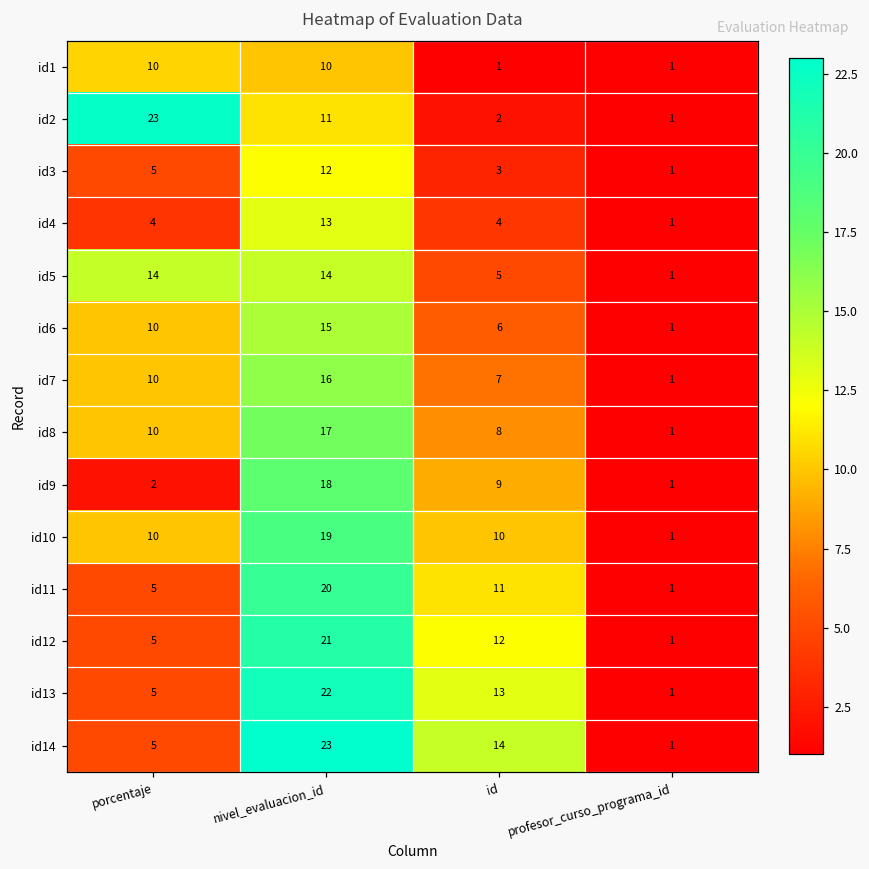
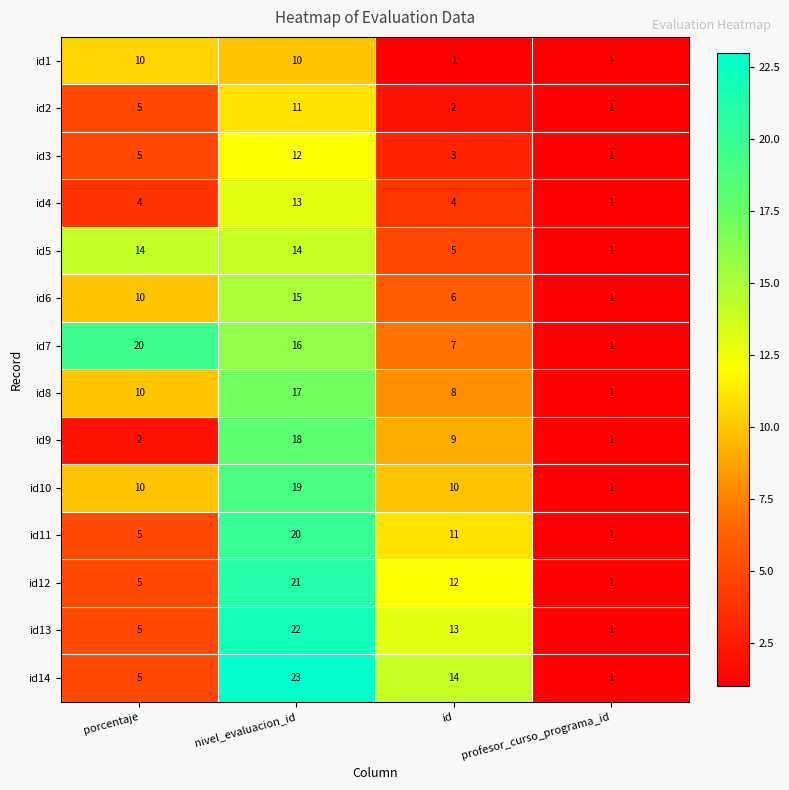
  {
    "id1": {
      "porcentaje": 10,
      "nivel_evaluacion_id": 10,
      "id": 1,
      "profesor_curso_programa_id": 1
    },
    "id2": {
-     "porcentaje": 23,
+     "porcentaje": 5,
      "nivel_evaluacion_id": 11,
      "id": 2,
      "profesor_curso_programa_id": 1
    },
    "id3": {
      "porcentaje": 5,
      "nivel_evaluacion_id": 12,
      "id": 3,
      "profesor_curso_programa_id": 1
    },
    "id4": {
      "porcentaje": 4,
      "nivel_evaluacion_id": 13,
      "id": 4,
      "profesor_curso_programa_id": 1
    },
    "id5": {
      "porcentaje": 14,
      "nivel_evaluacion_id": 14,
      "id": 5,
      "profesor_curso_programa_id": 1
    },
    "id6": {
      "porcentaje": 10,
      "nivel_evaluacion_id": 15,
      "id": 6,
      "profesor_curso_programa_id": 1
    },
    "id7": {
-     "porcentaje": 10,
+     "porcentaje": 20,
      "nivel_evaluacion_id": 16,
      "id": 7,
      "profesor_curso_programa_id": 1
    },
    "id8": {
      "porcentaje": 10,
      "nivel_evaluacion_id": 17,
      "id": 8,
      "profesor_curso_programa_id": 1
    },
    "id9": {
      "porcentaje": 2,
      "nivel_evaluacion_id": 18,
      "id": 9,
      "profesor_curso_programa_id": 1
    },
    "id10": {
      "porcentaje": 10,
      "nivel_evaluacion_id": 19,
      "id": 10,
      "profesor_curso_programa_id": 1
    },
    "id11": {
      "porcentaje": 5,
      "nivel_evaluacion_id": 20,
      "id": 11,
      "profesor_curso_programa_id": 1
    },
    "id12": {
      "porcentaje": 5,
      "nivel_evaluacion_id": 21,
      "id": 12,
      "profesor_curso_programa_id": 1
    },
    "id13": {
      "porcentaje": 5,
      "nivel_evaluacion_id": 22,
      "id": 13,
      "profesor_curso_programa_id": 1
    },
    "id14": {
      "porcentaje": 5,
      "nivel_evaluacion_id": 23,
      "id": 14,
      "profesor_curso_programa_id": 1
    }
  }
